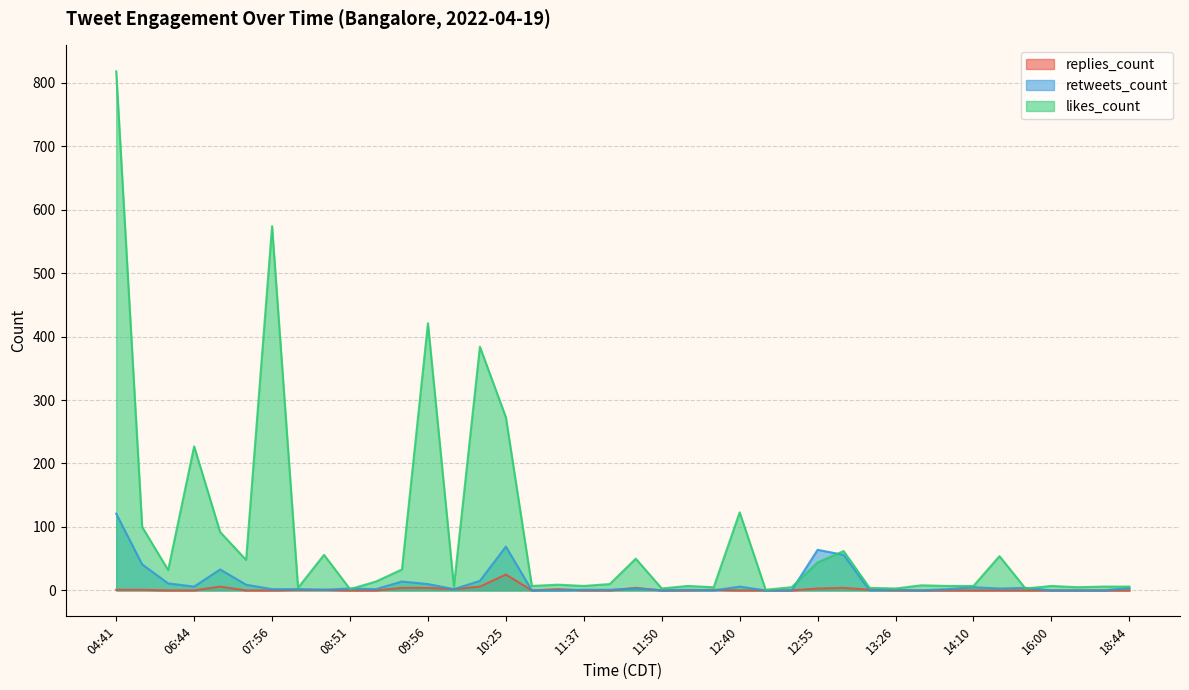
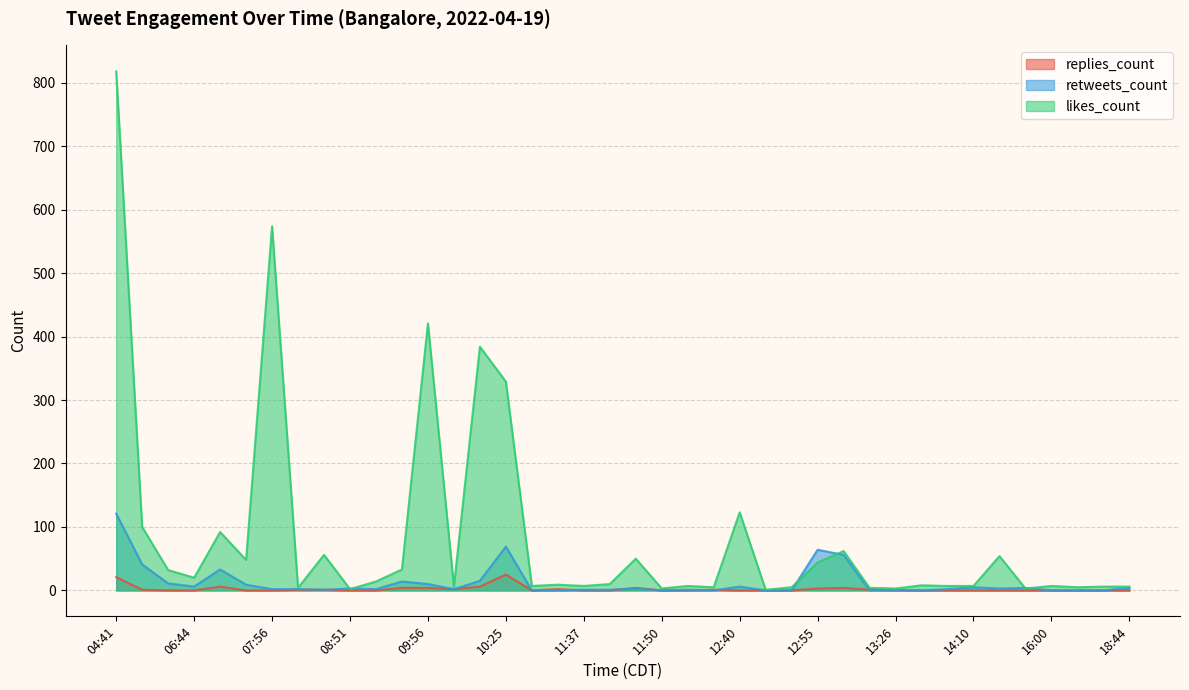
  {
    "replies_count": {
-     "04:41": 0,
+     "04:41": 20,
      "06:44": 0,
      "09:56": 0,
      "10:25": 30,
      "12:40": 0,
      "12:55": 0,
      "14:10": 0
    },
    "retweets_count": {
      "04:41": 120,
      "06:44": 10,
      "09:56": 10,
      "10:25": 70,
      "12:40": 10,
      "12:55": 60
    },
    "likes_count": {
      "04:41": 820,
-     "06:44": 230,
+     "06:44": 20,
      "07:56": 570,
      "09:56": 420,
-     "10:25": 270,
+     "10:25": 330,
      "11:37": 10,
      "12:40": 120,
      "12:55": 40,
      "16:00": 10
    }
  }
